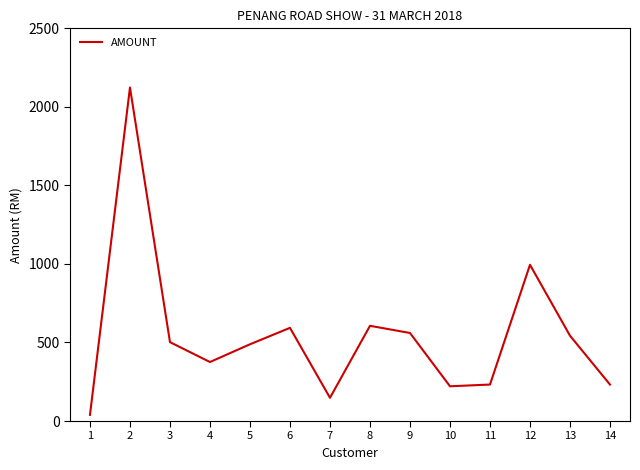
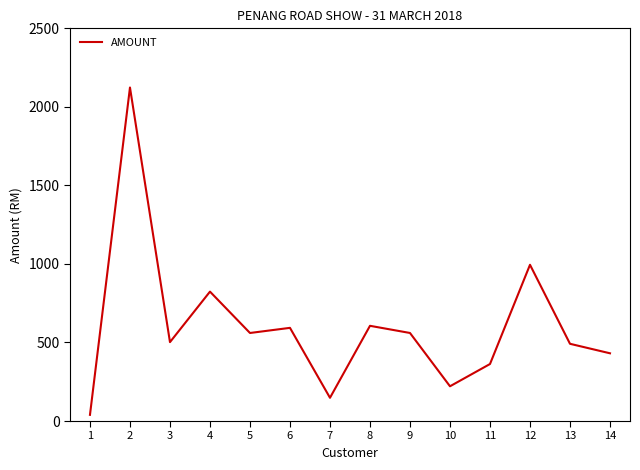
  {
    "1": 40,
    "2": 2120,
    "3": 500,
-   "4": 380,
-   "5": 490,
+   "4": 820,
+   "5": 560,
    "6": 590,
    "7": 150,
    "8": 610,
    "9": 560,
    "10": 220,
-   "11": 230,
+   "11": 360,
    "12": 990,
-   "13": 540,
-   "14": 230
+   "13": 490,
+   "14": 430
  }
